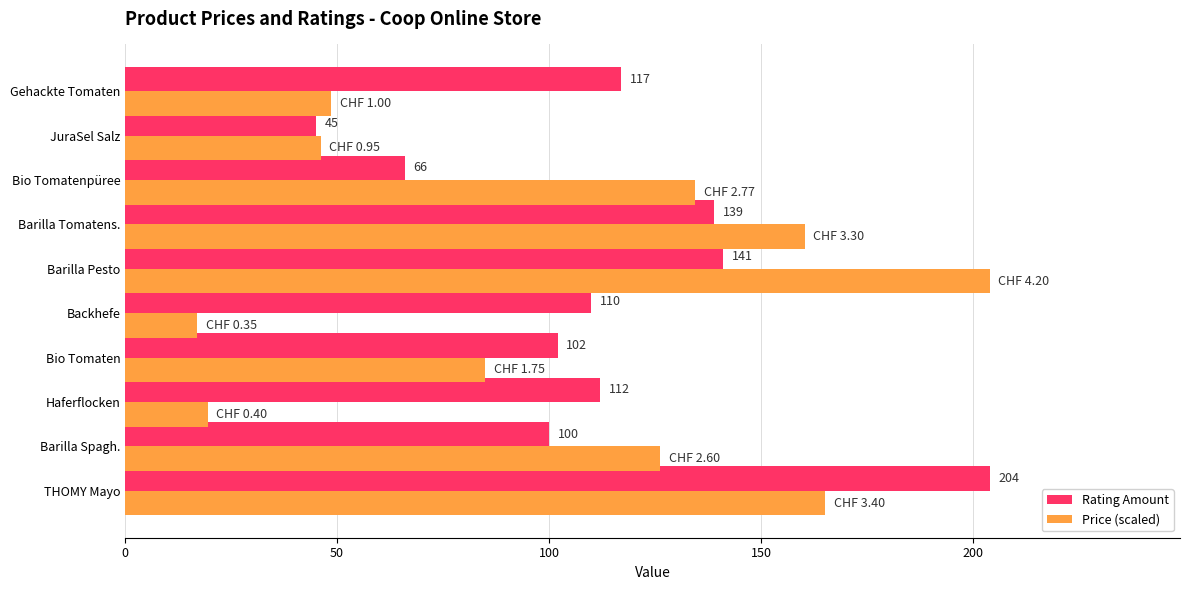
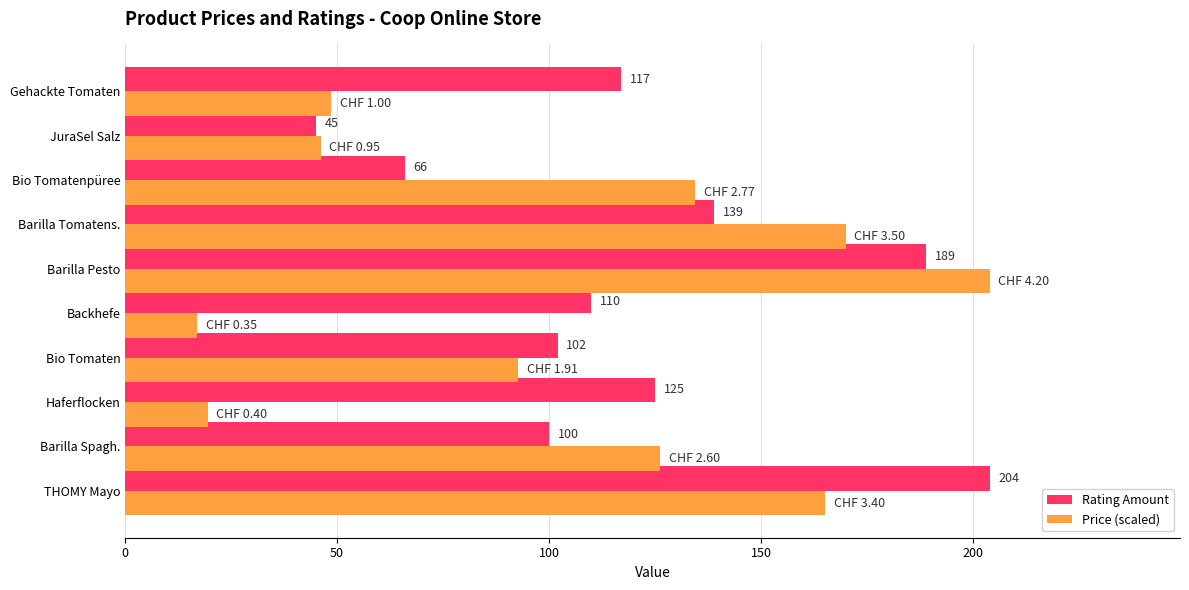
  {
    "Rating Amount": {
      "Gehackte Tomaten": 117,
      "JuraSel Salz": 45,
      "Bio Tomatenpüree": 66,
      "Barilla Tomatens.": 139,
-     "Barilla Pesto": 141,
+     "Barilla Pesto": 189,
      "Backhefe": 110,
      "Bio Tomaten": 102,
-     "Haferflocken": 112,
+     "Haferflocken": 125,
      "Barilla Spagh.": 100,
      "THOMY Mayo": 204
    },
    "Price (scaled)": {
-     "Barilla Tomatens.": 3.30,
-     "Bio Tomaten": 1.75
+     "Barilla Tomatens.": 3.50,
+     "Bio Tomaten": 1.91
    }
  }
